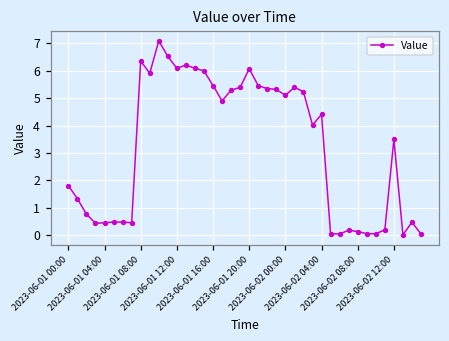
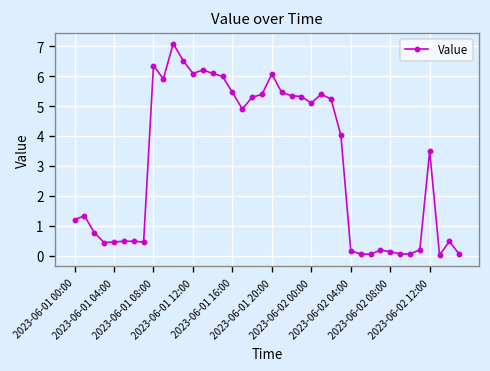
  {
-   "2023-06-01 00:00": 1.8,
+   "2023-06-01 00:00": 1.2,
    "2023-06-01 04:00": 0.5,
    "2023-06-01 08:00": 6.4,
    "2023-06-01 12:00": 6.1,
    "2023-06-01 16:00": 5.5,
    "2023-06-01 20:00": 6.1,
    "2023-06-02 00:00": 5.1,
-   "2023-06-02 04:00": 4.4,
+   "2023-06-02 04:00": 0.2,
    "2023-06-02 08:00": 0.1,
    "2023-06-02 12:00": 3.5
  }
